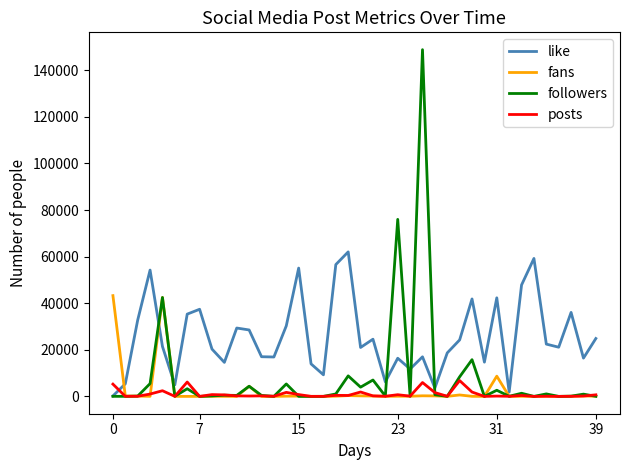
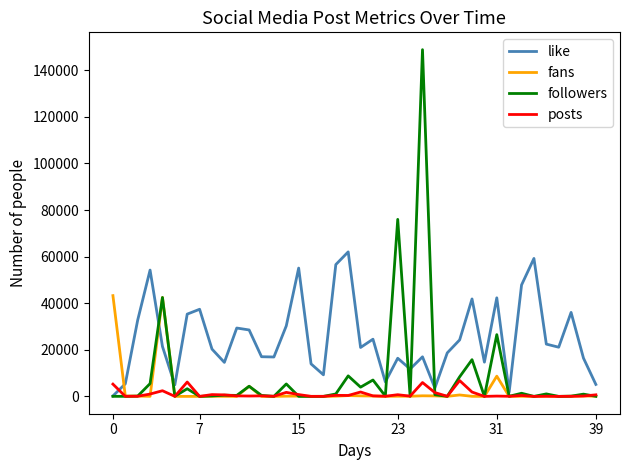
  {
    "like": {
      "7": 37000,
      "15": 55000,
      "23": 16000,
      "31": 42000,
-     "39": 25000
+     "39": 5000
    },
    "fans": {
      "0": 43000,
      "31": 9000
    },
    "followers": {
      "23": 76000,
-     "31": 3000
+     "31": 27000
    },
    "posts": {
      "0": 5000,
      "31": 0
    }
  }
